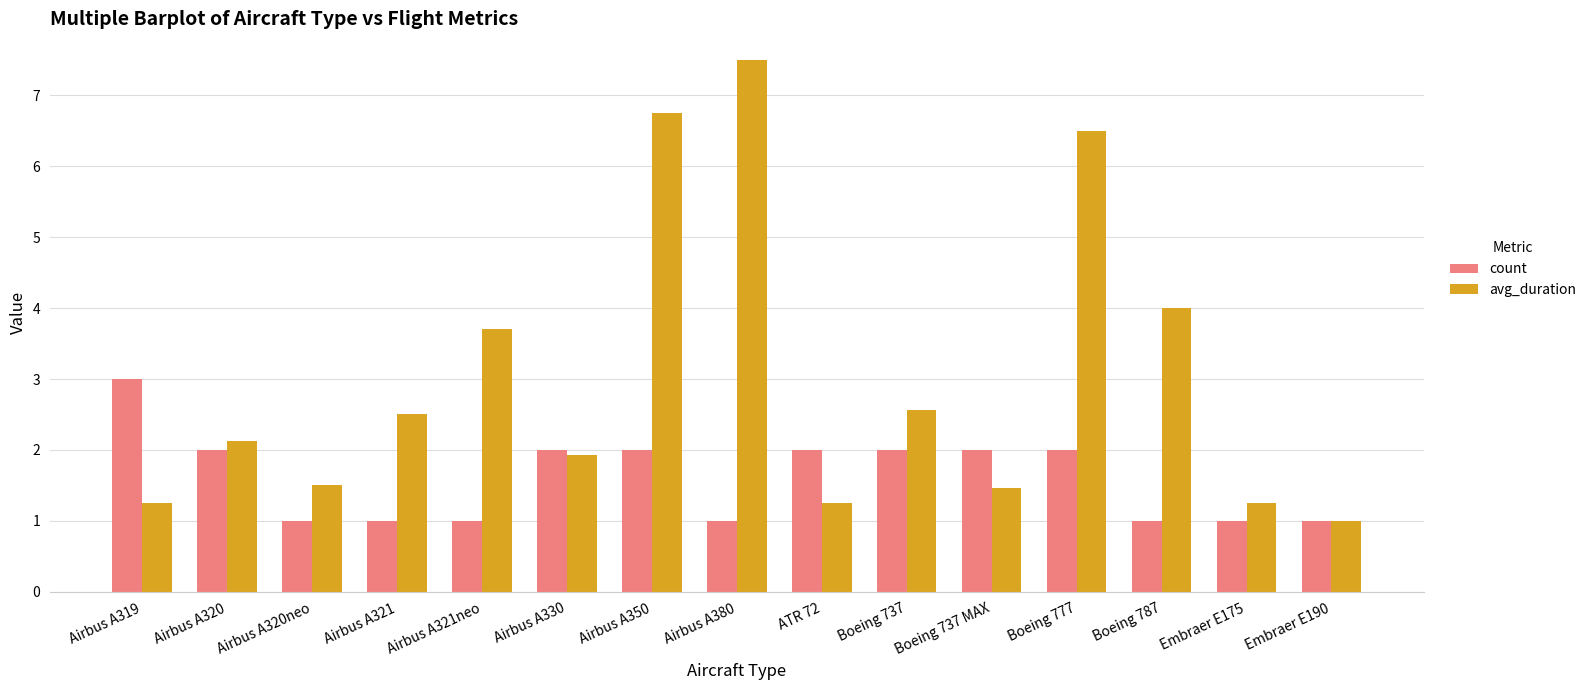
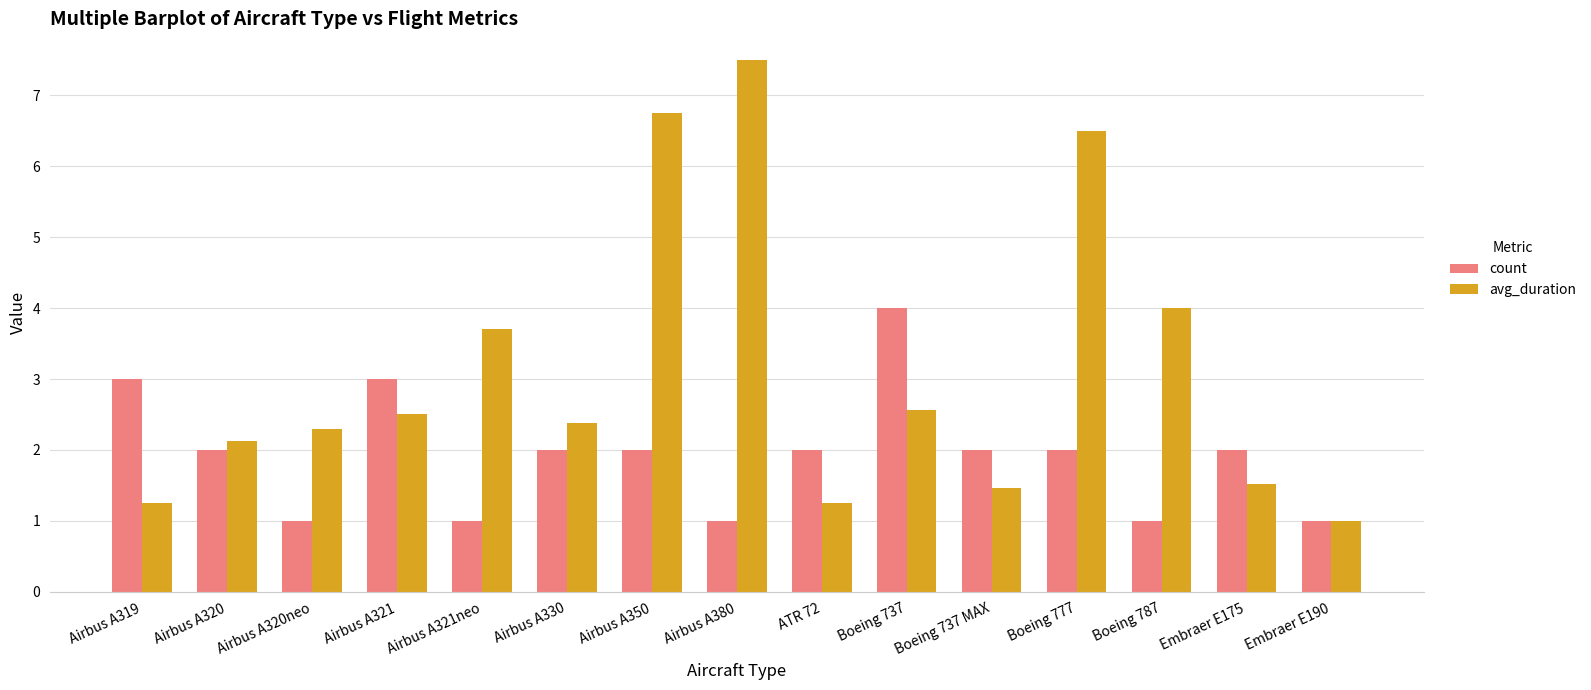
  {
    "count": {
      "Airbus A319": 3,
      "Airbus A320": 2,
      "Airbus A320neo": 1,
-     "Airbus A321": 1,
+     "Airbus A321": 3,
      "Airbus A321neo": 1,
      "Airbus A330": 2,
      "Airbus A350": 2,
      "Airbus A380": 1,
      "ATR 72": 2,
-     "Boeing 737": 2,
+     "Boeing 737": 4,
      "Boeing 737 MAX": 2,
      "Boeing 777": 2,
      "Boeing 787": 1,
-     "Embraer E175": 1,
+     "Embraer E175": 2,
      "Embraer E190": 1
    },
    "avg_duration": {
      "Airbus A319": 1.3,
      "Airbus A320": 2.1,
-     "Airbus A320neo": 1.5,
+     "Airbus A320neo": 2.3,
      "Airbus A321": 2.5,
      "Airbus A321neo": 3.7,
-     "Airbus A330": 1.9,
+     "Airbus A330": 2.4,
      "Airbus A350": 6.8,
      "Airbus A380": 7.5,
      "ATR 72": 1.3,
      "Boeing 737": 2.6,
      "Boeing 737 MAX": 1.5,
      "Boeing 777": 6.5,
      "Boeing 787": 4.0,
-     "Embraer E175": 1.3,
+     "Embraer E175": 1.5,
      "Embraer E190": 1.0
    }
  }
